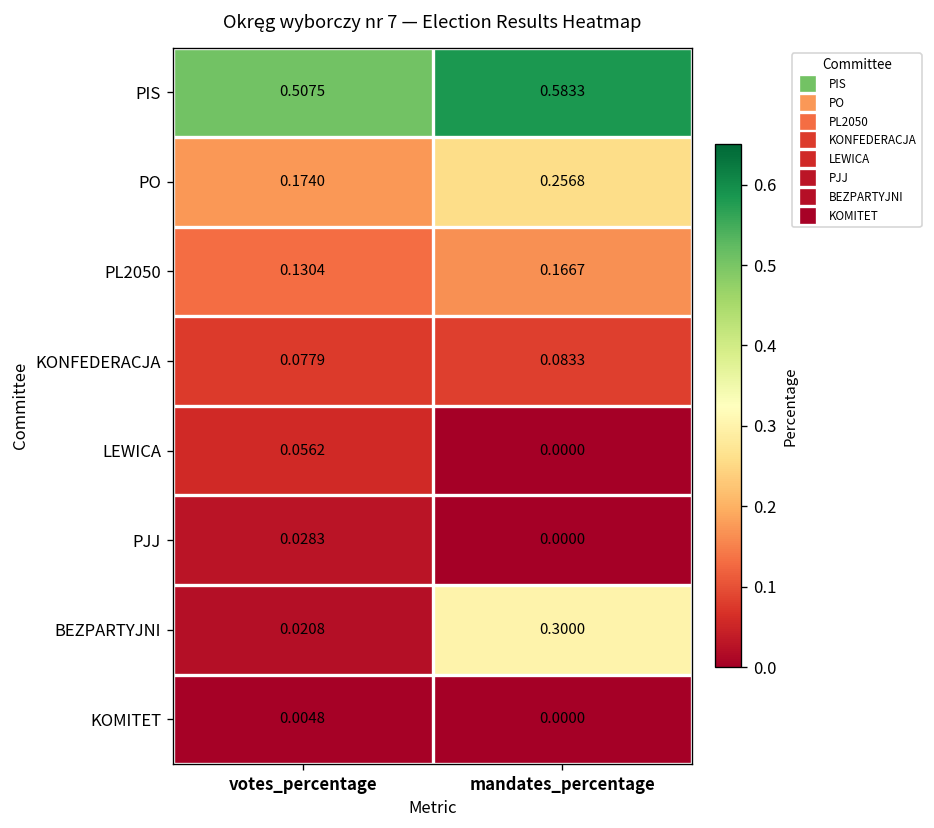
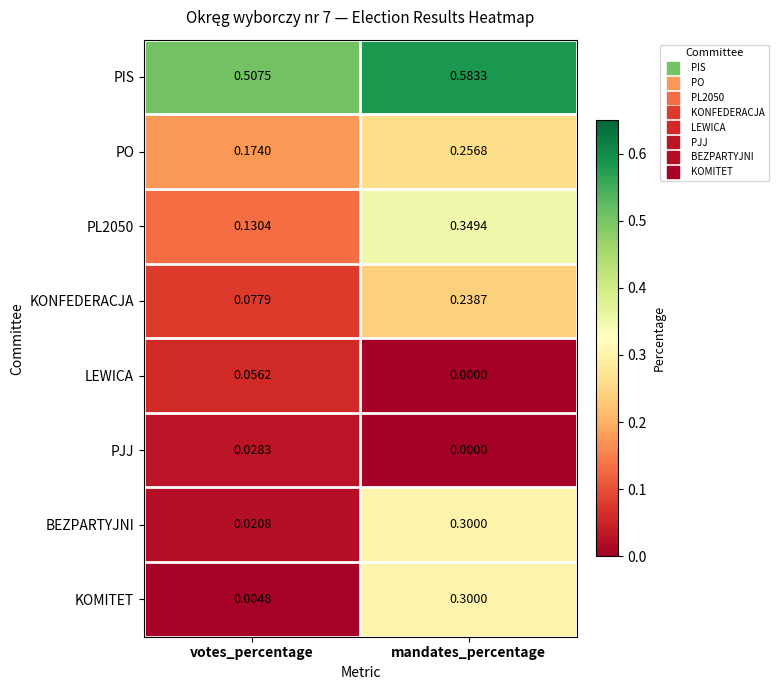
  {
    "PIS": {
      "votes_percentage": 0.5075,
      "mandates_percentage": 0.5833
    },
    "PO": {
      "votes_percentage": 0.1740,
      "mandates_percentage": 0.2568
    },
    "PL2050": {
      "votes_percentage": 0.1304,
-     "mandates_percentage": 0.1667
+     "mandates_percentage": 0.3494
    },
    "KONFEDERACJA": {
      "votes_percentage": 0.0779,
-     "mandates_percentage": 0.0833
+     "mandates_percentage": 0.2387
    },
    "LEWICA": {
      "votes_percentage": 0.0562,
      "mandates_percentage": 0.0000
    },
    "PJJ": {
      "votes_percentage": 0.0283,
      "mandates_percentage": 0.0000
    },
    "BEZPARTYJNI": {
      "votes_percentage": 0.0208,
      "mandates_percentage": 0.3000
    },
    "KOMITET": {
      "votes_percentage": 0.0048,
-     "mandates_percentage": 0.0000
+     "mandates_percentage": 0.3000
    }
  }
